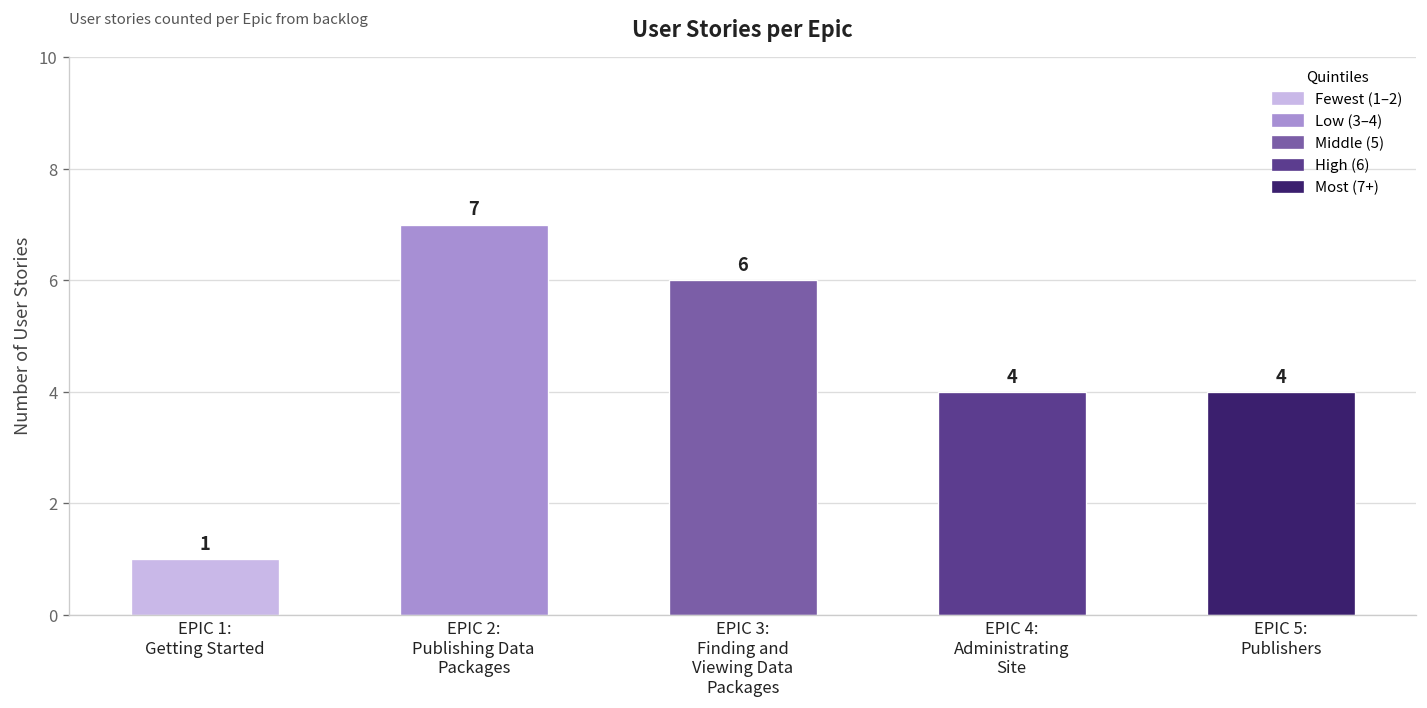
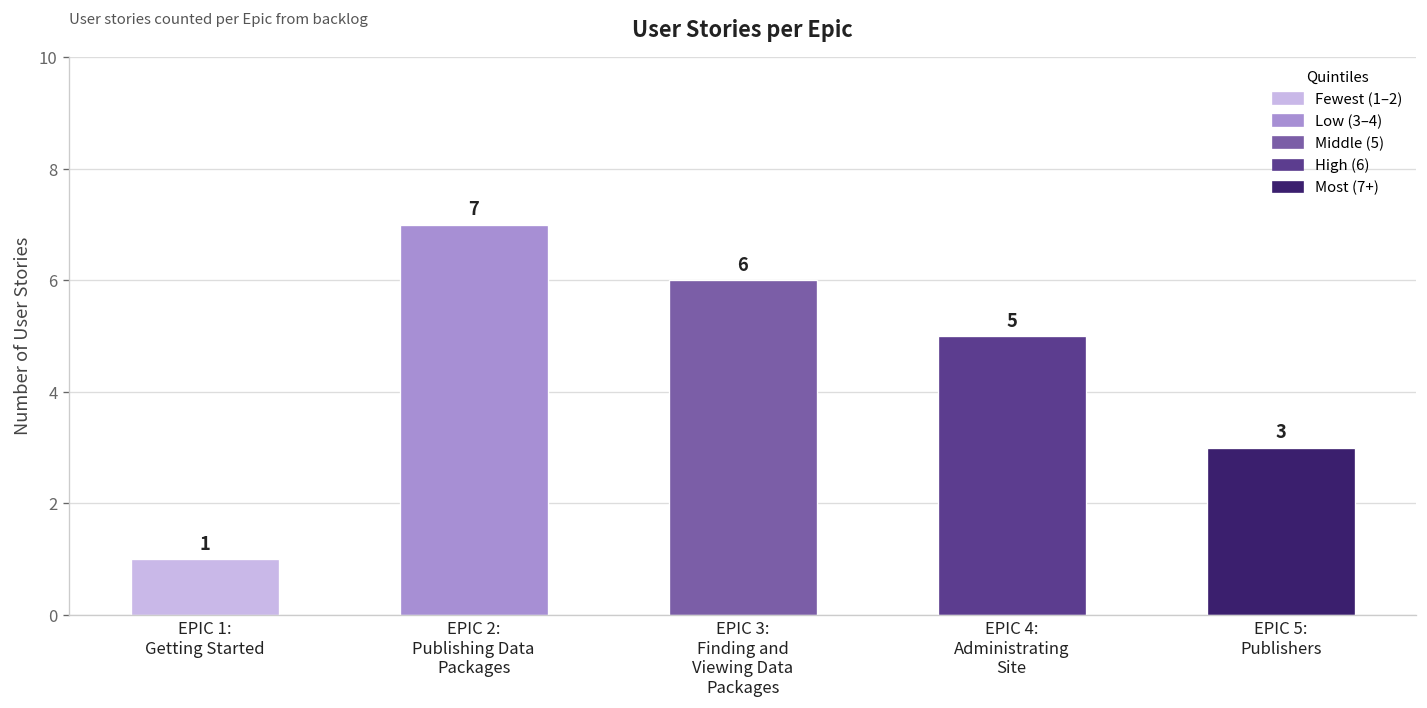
  {
    "EPIC 1: Getting Started": 1,
    "EPIC 2: Publishing Data Packages": 7,
    "EPIC 3: Finding and Viewing Data Packages": 6,
-   "EPIC 4: Administrating Site": 4,
-   "EPIC 5: Publishers": 4
+   "EPIC 4: Administrating Site": 5,
+   "EPIC 5: Publishers": 3
  }
